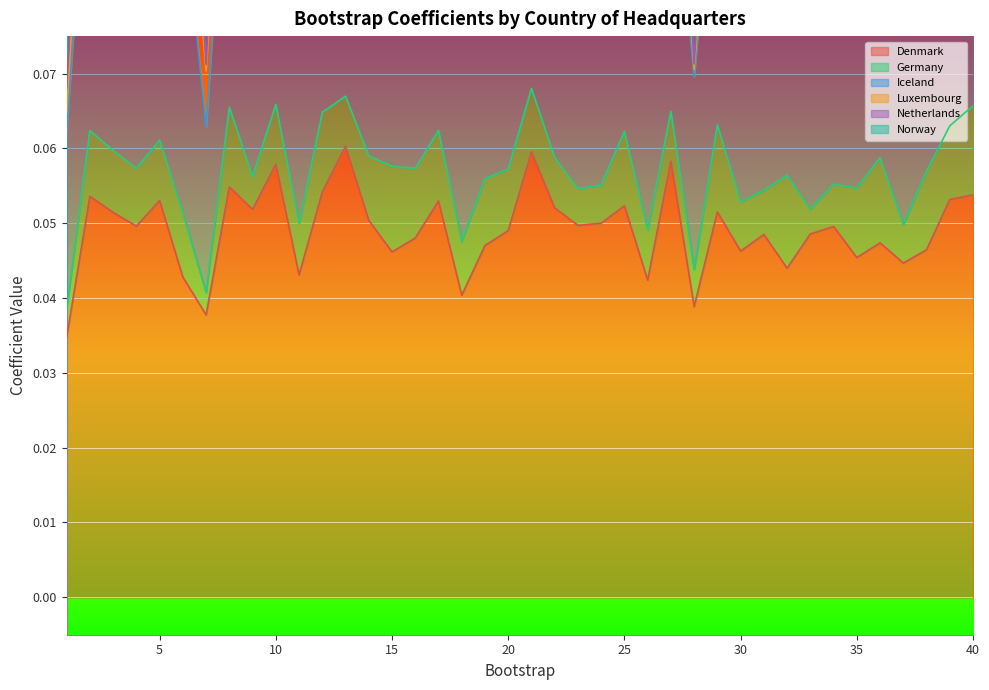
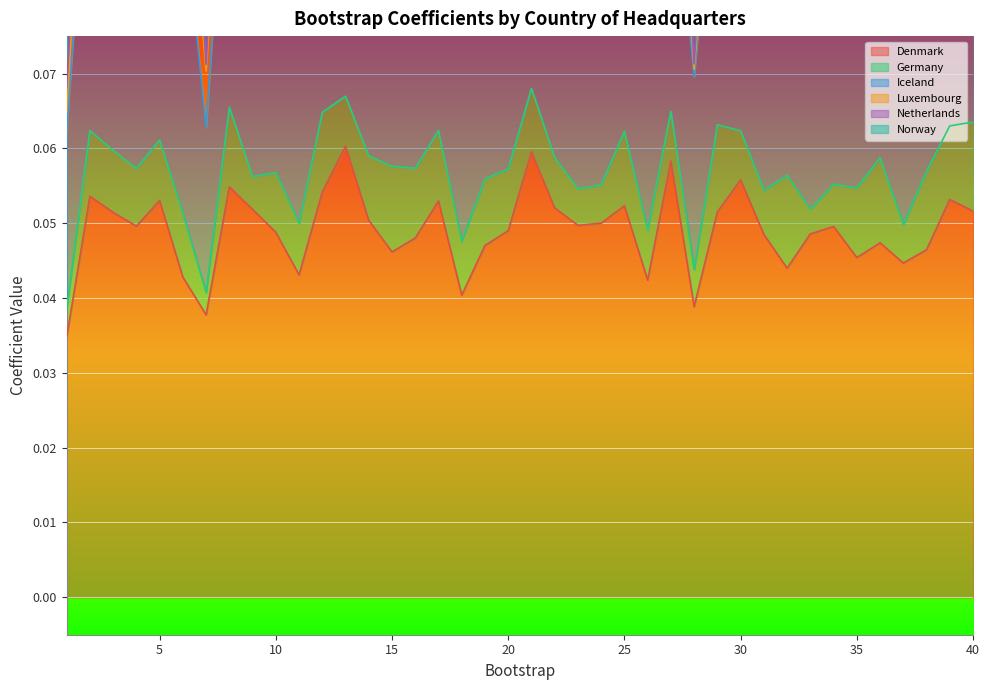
  {
    "Denmark": {
      "5": 0.053,
-     "10": 0.058,
+     "10": 0.049,
      "15": 0.046,
      "20": 0.049,
      "25": 0.052,
-     "30": 0.046,
+     "30": 0.056,
      "35": 0.045,
-     "40": 0.054
+     "40": 0.052
    }
  }
